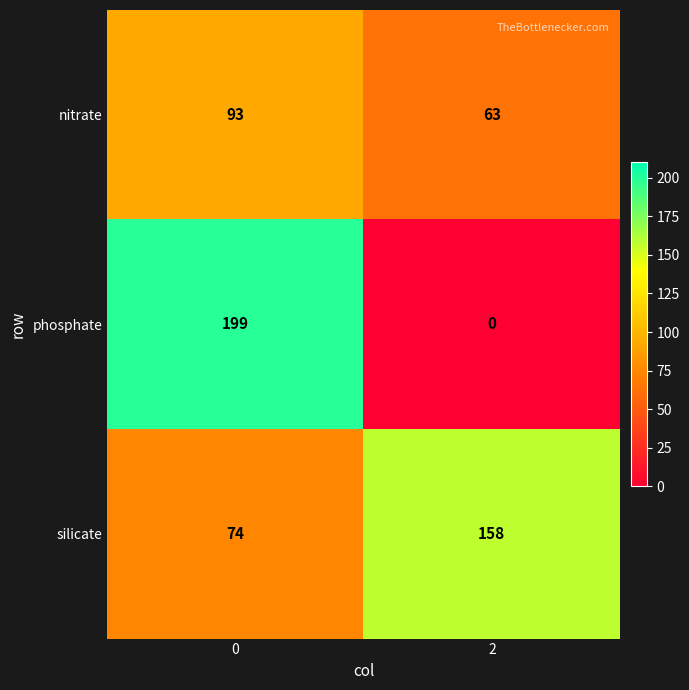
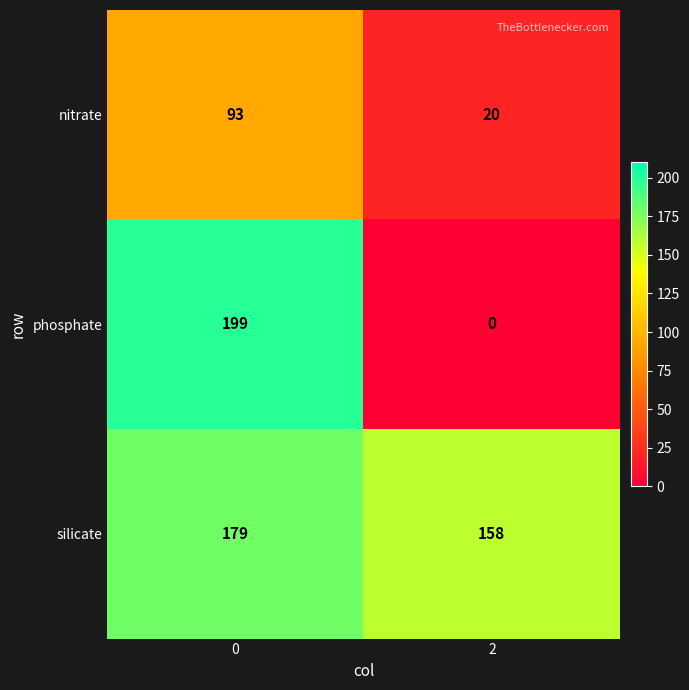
  {
    "nitrate": {
      "0": 93,
-     "2": 63
+     "2": 20
    },
    "phosphate": {
      "0": 199,
      "2": 0
    },
    "silicate": {
-     "0": 74,
+     "0": 179,
      "2": 158
    }
  }
